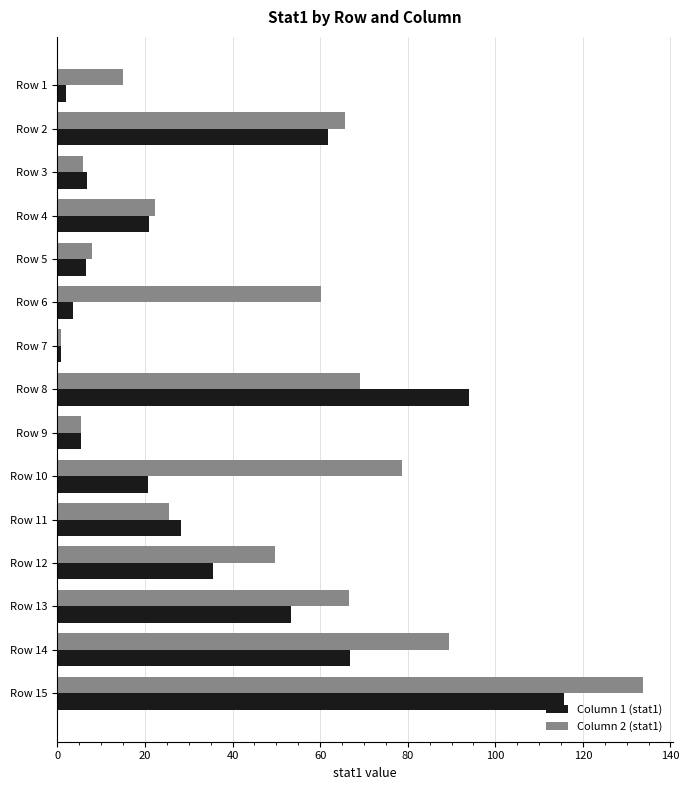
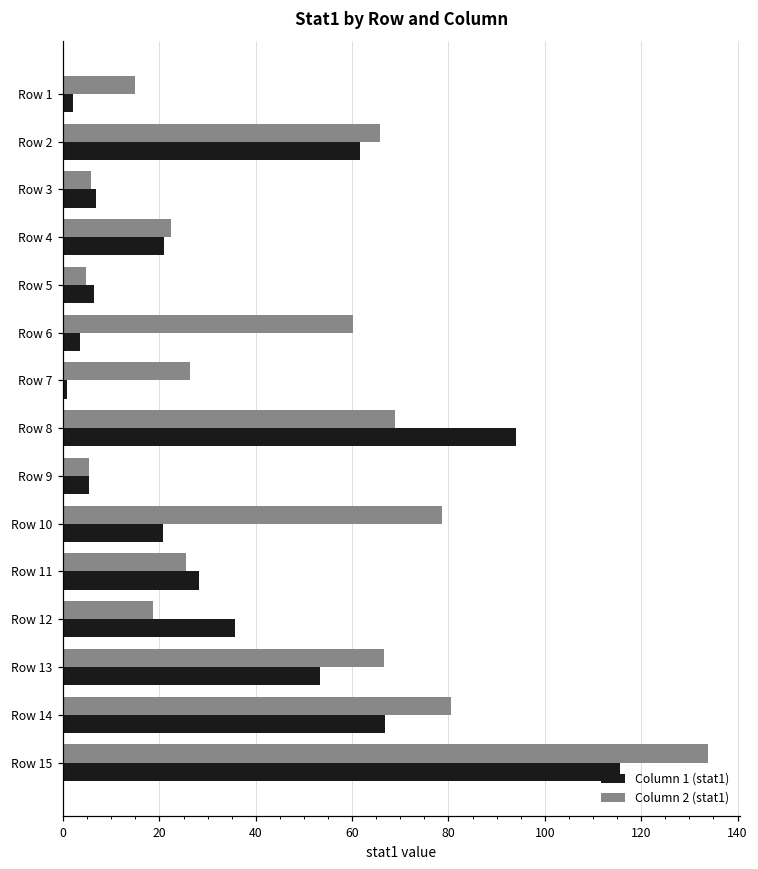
  {
    "Column 1 (stat1)": {
      "Row 1": 2,
      "Row 2": 62,
      "Row 3": 7,
      "Row 4": 21,
      "Row 5": 7,
      "Row 6": 4,
      "Row 7": 1,
      "Row 8": 94,
      "Row 9": 5,
      "Row 10": 21,
      "Row 11": 28,
      "Row 12": 36,
      "Row 13": 53,
      "Row 14": 67,
      "Row 15": 116
    },
    "Column 2 (stat1)": {
      "Row 1": 15,
      "Row 2": 66,
      "Row 3": 6,
      "Row 4": 22,
-     "Row 5": 8,
+     "Row 5": 5,
      "Row 6": 60,
-     "Row 7": 1,
+     "Row 7": 26,
      "Row 8": 69,
      "Row 9": 5,
      "Row 10": 79,
      "Row 11": 26,
-     "Row 12": 50,
+     "Row 12": 19,
      "Row 13": 67,
-     "Row 14": 89,
+     "Row 14": 81,
      "Row 15": 134
    }
  }
